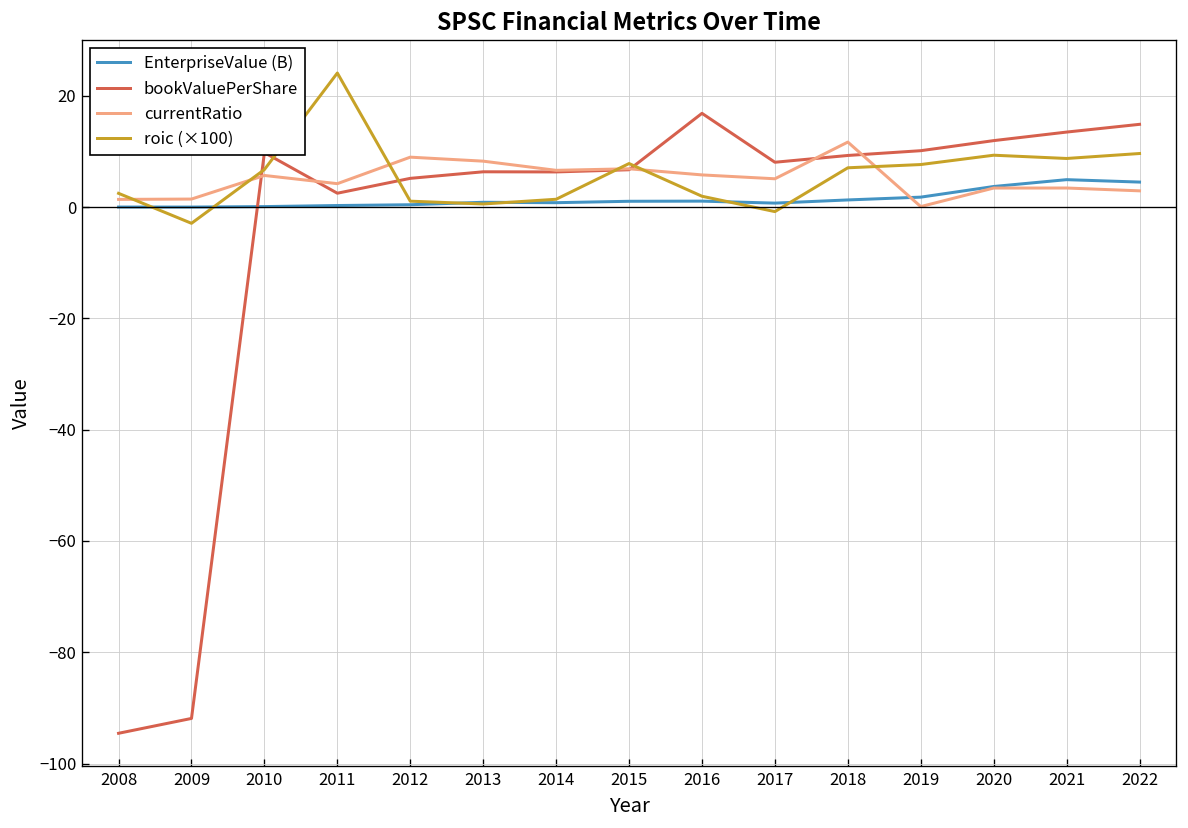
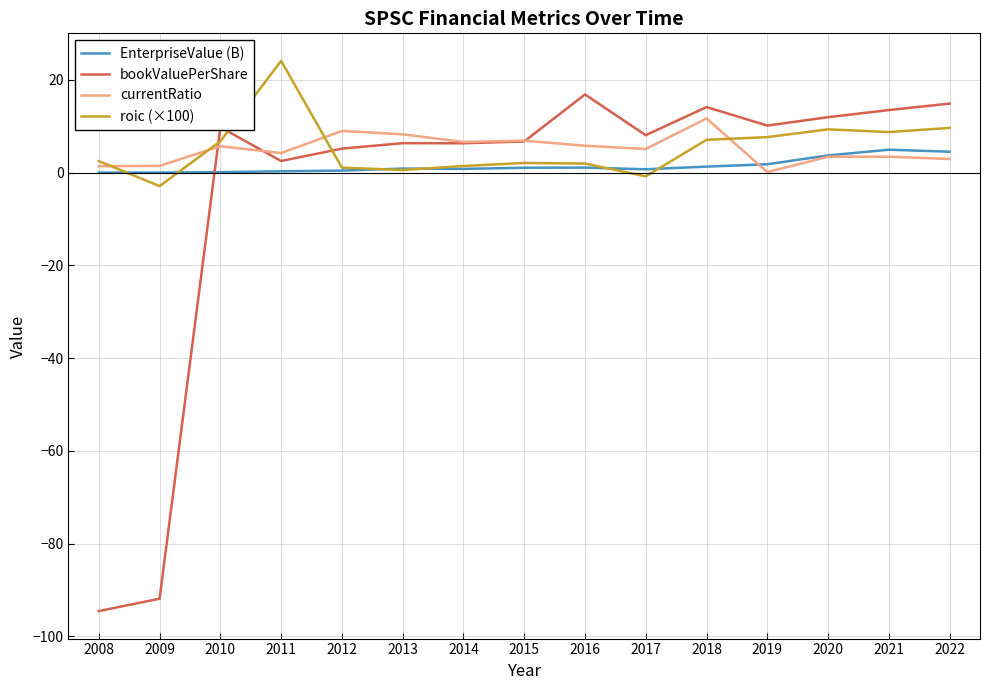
  {
    "EnterpriseValue (B)": {
      "2008": 0,
      "2009": 0,
      "2010": 0,
      "2011": 0,
      "2012": 0,
      "2014": 1,
      "2015": 1,
      "2016": 1,
      "2017": 1,
      "2018": 1,
      "2019": 2,
      "2021": 5,
      "2022": 4
    },
    "bookValuePerShare": {
      "2008": -95,
      "2009": -92,
      "2011": 2,
      "2012": 5,
      "2013": 6,
      "2016": 17,
      "2017": 8,
-     "2018": 9,
+     "2018": 14,
      "2019": 10,
      "2020": 12,
      "2021": 13,
      "2022": 15
    },
    "currentRatio": {
      "2008": 1,
      "2009": 1,
      "2010": 6,
      "2011": 4,
      "2012": 9,
      "2013": 8,
      "2016": 6,
      "2017": 5,
      "2018": 12,
      "2019": 0,
      "2021": 3,
      "2022": 3
    },
    "roic (×100)": {
      "2008": 2,
      "2009": -3,
      "2010": 7,
      "2011": 24,
      "2012": 1,
      "2014": 1,
-     "2015": 8,
+     "2015": 2,
      "2016": 2,
      "2017": -1,
      "2018": 7,
      "2019": 8,
      "2020": 9,
      "2021": 9,
      "2022": 10
    }
  }
